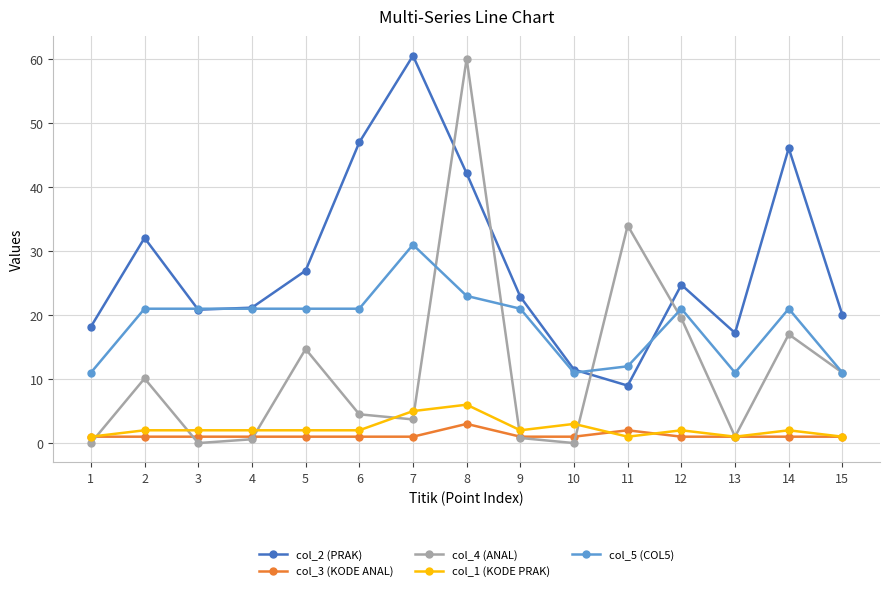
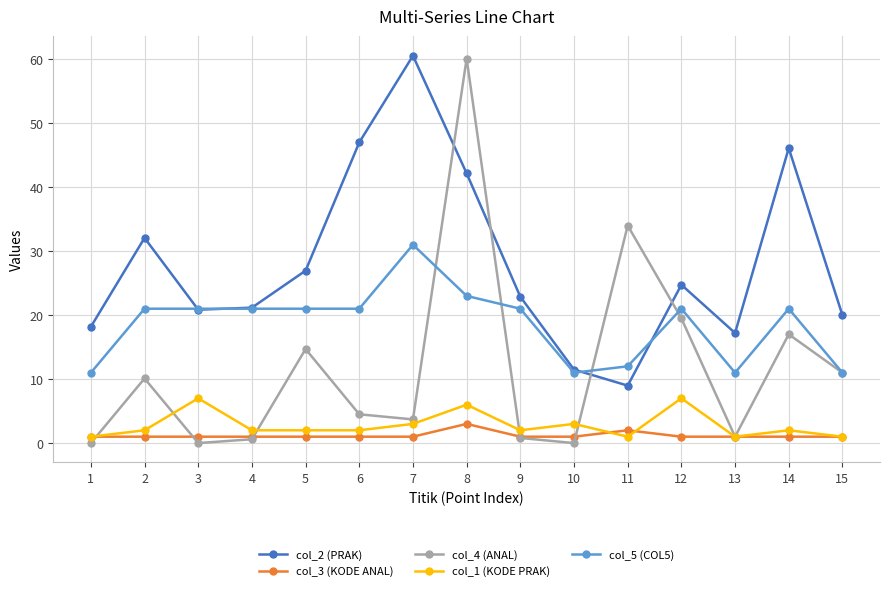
  {
    "col_3 (KODE ANAL)": {
      "2": 1,
      "3": 1,
      "4": 1,
      "5": 1,
      "6": 1,
      "7": 1,
      "8": 3,
      "10": 1,
      "11": 2,
      "12": 1,
      "14": 1
    },
    "col_4 (ANAL)": {
      "1": 0,
      "2": 10,
      "3": 0,
      "4": 1,
      "5": 15,
      "6": 5,
      "7": 4,
      "8": 60,
      "10": 0,
      "11": 34,
      "12": 20,
      "14": 17
    },
    "col_1 (KODE PRAK)": {
      "2": 2,
-     "3": 2,
+     "3": 7,
      "4": 2,
      "5": 2,
      "6": 2,
-     "7": 5,
+     "7": 3,
      "8": 6,
      "9": 2,
      "10": 3,
      "11": 1,
-     "12": 2,
+     "12": 7,
      "14": 2
    }
  }
